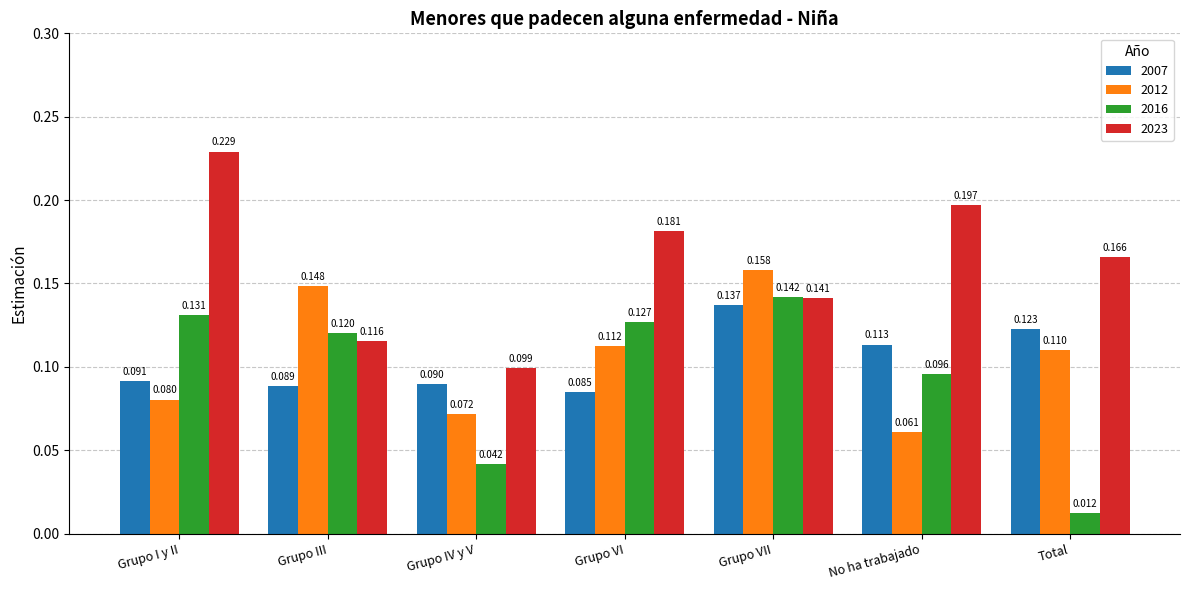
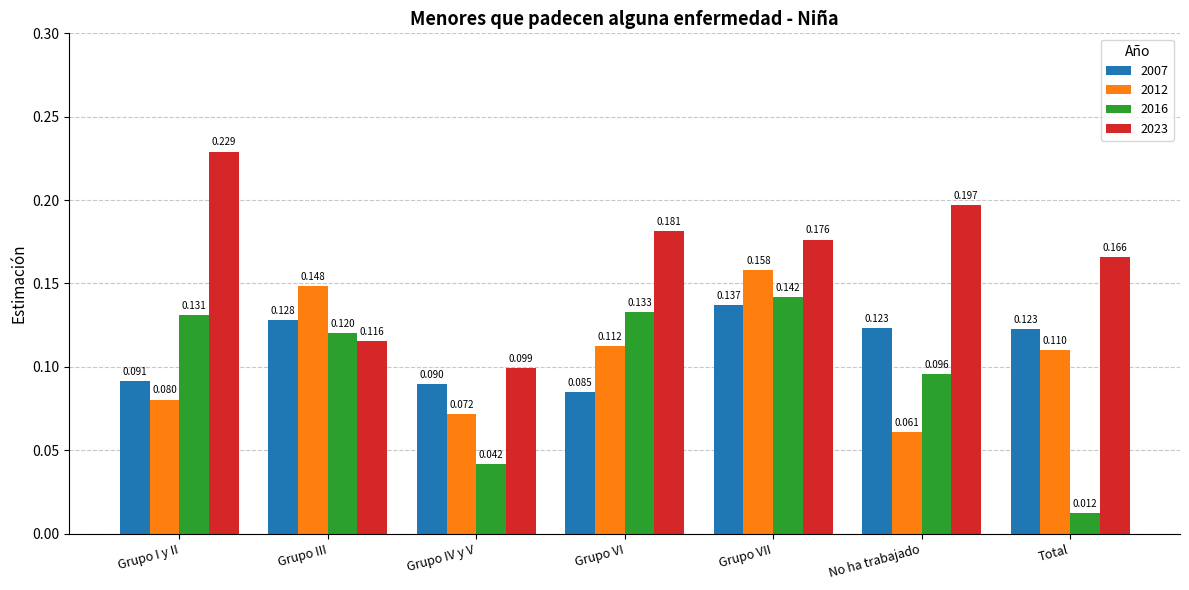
  {
    "2007": {
      "Grupo I y II": 0.091,
-     "Grupo III": 0.089,
+     "Grupo III": 0.128,
      "Grupo IV y V": 0.090,
      "Grupo VI": 0.085,
      "Grupo VII": 0.137,
-     "No ha trabajado": 0.113,
+     "No ha trabajado": 0.123,
      "Total": 0.123
    },
    "2012": {
      "Grupo I y II": 0.080,
      "Grupo III": 0.148,
      "Grupo IV y V": 0.072,
      "Grupo VI": 0.112,
      "Grupo VII": 0.158,
      "No ha trabajado": 0.061,
      "Total": 0.110
    },
    "2016": {
      "Grupo I y II": 0.131,
      "Grupo III": 0.120,
      "Grupo IV y V": 0.042,
-     "Grupo VI": 0.127,
+     "Grupo VI": 0.133,
      "Grupo VII": 0.142,
      "No ha trabajado": 0.096,
      "Total": 0.012
    },
    "2023": {
      "Grupo I y II": 0.229,
      "Grupo III": 0.116,
      "Grupo IV y V": 0.099,
      "Grupo VI": 0.181,
-     "Grupo VII": 0.141,
+     "Grupo VII": 0.176,
      "No ha trabajado": 0.197,
      "Total": 0.166
    }
  }
